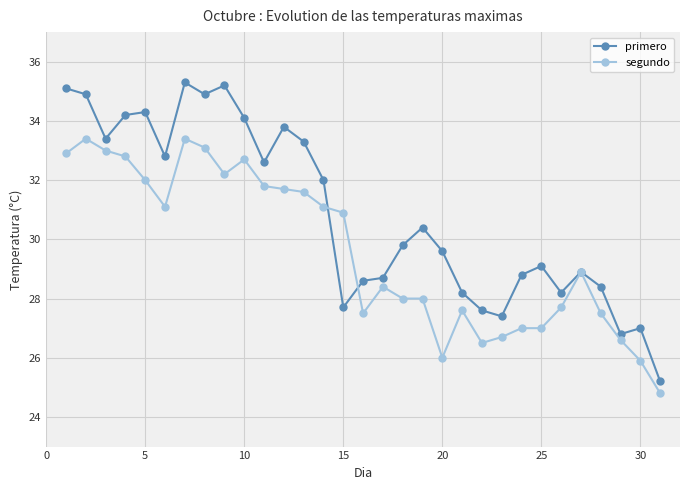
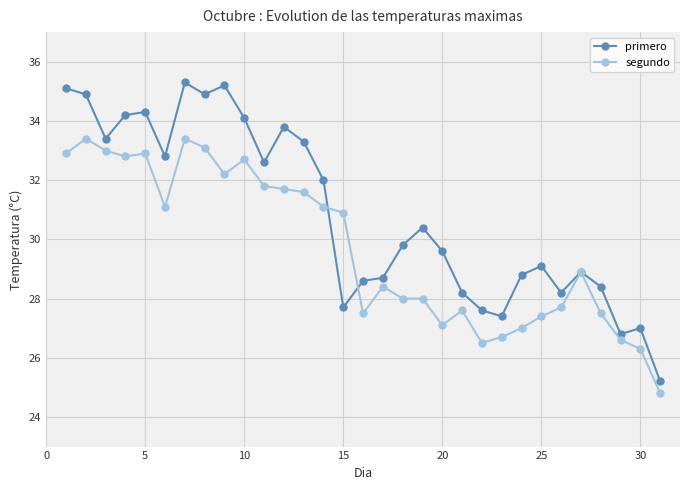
  {
    "primero": {
      "5": 34.3,
      "10": 34.1,
      "15": 27.7,
      "20": 29.6,
      "25": 29.1,
      "30": 27.0
    },
    "segundo": {
-     "5": 32.0,
+     "5": 32.9,
      "10": 32.7,
      "15": 30.9,
-     "20": 26.0,
-     "25": 27.0,
-     "30": 25.9
+     "20": 27.1,
+     "25": 27.4,
+     "30": 26.3
    }
  }
